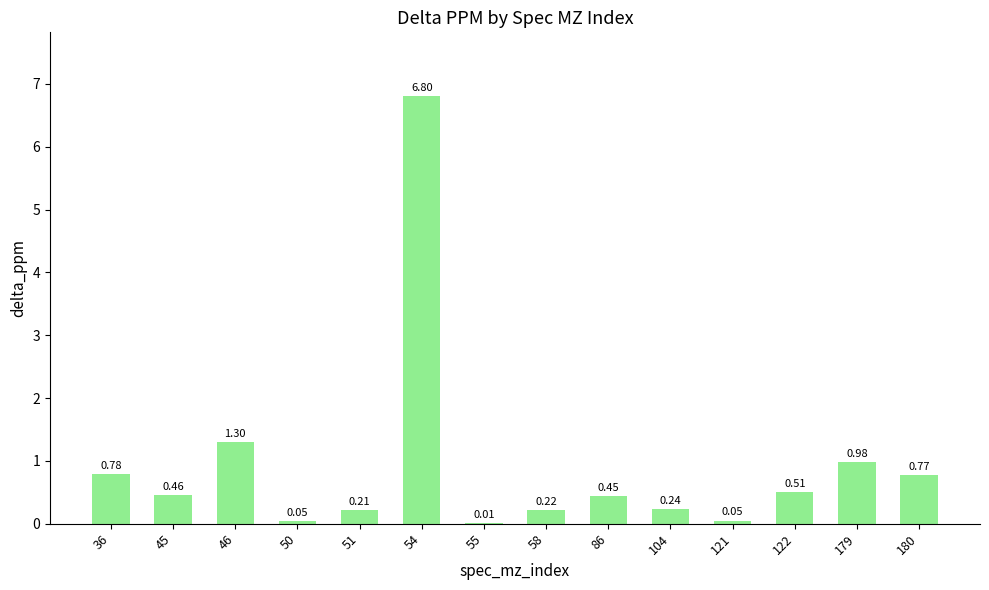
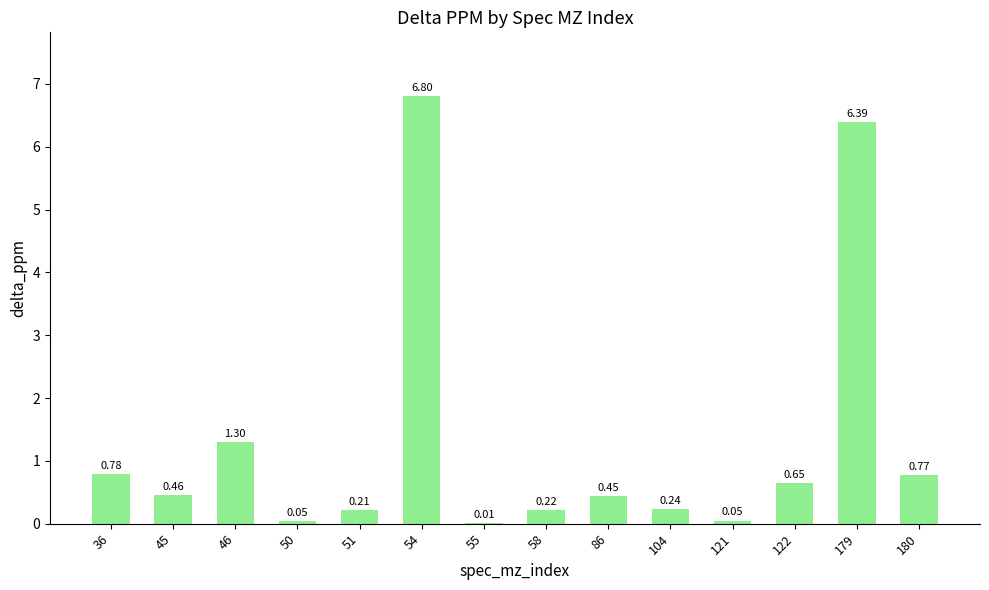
  {
    "36": 0.78,
    "45": 0.46,
    "46": 1.30,
    "50": 0.05,
    "51": 0.21,
    "54": 6.80,
    "55": 0.01,
    "58": 0.22,
    "86": 0.45,
    "104": 0.24,
    "121": 0.05,
-   "122": 0.51,
-   "179": 0.98,
+   "122": 0.65,
+   "179": 6.39,
    "180": 0.77
  }
